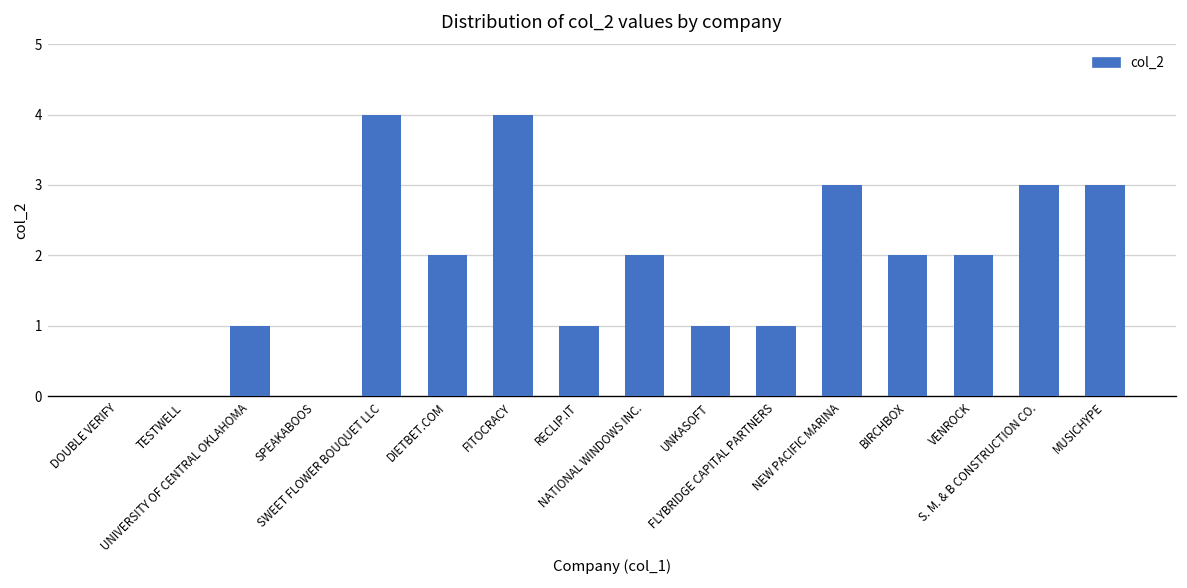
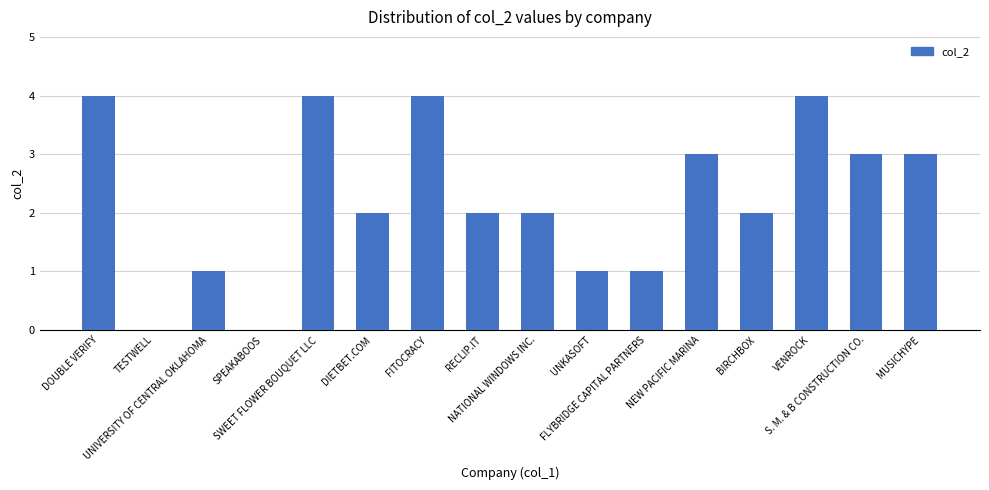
  {
-   "DOUBLE VERIFY": 0,
+   "DOUBLE VERIFY": 4,
    "TESTWELL": 0,
    "UNIVERSITY OF CENTRAL OKLAHOMA": 1,
    "SPEAKABOOS": 0,
    "SWEET FLOWER BOUQUET LLC": 4,
    "DIETBET.COM": 2,
    "FITOCRACY": 4,
-   "RECLIP.IT": 1,
+   "RECLIP.IT": 2,
    "NATIONAL WINDOWS INC.": 2,
    "UNKASOFT": 1,
    "FLYBRIDGE CAPITAL PARTNERS": 1,
    "NEW PACIFIC MARINA": 3,
    "BIRCHBOX": 2,
-   "VENROCK": 2,
+   "VENROCK": 4,
    "S. M. & B CONSTRUCTION CO.": 3,
    "MUSICHYPE": 3
  }
